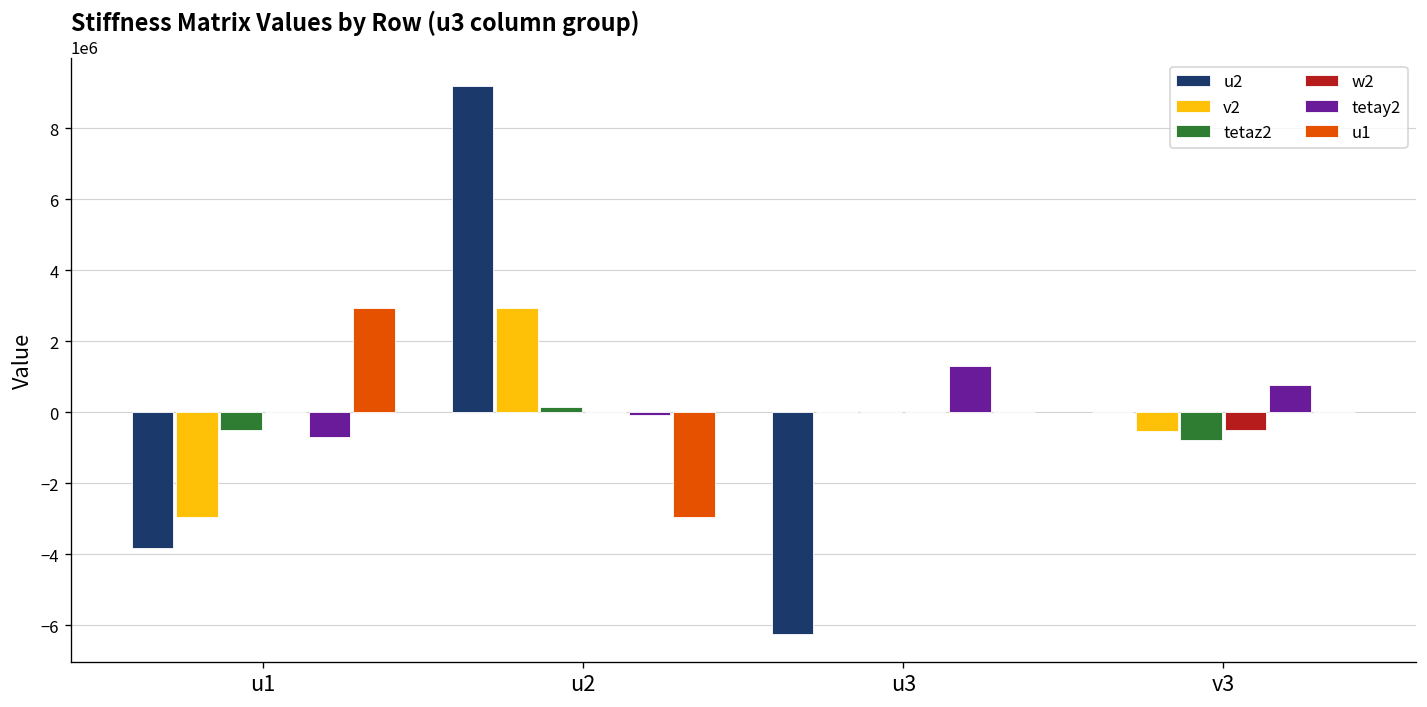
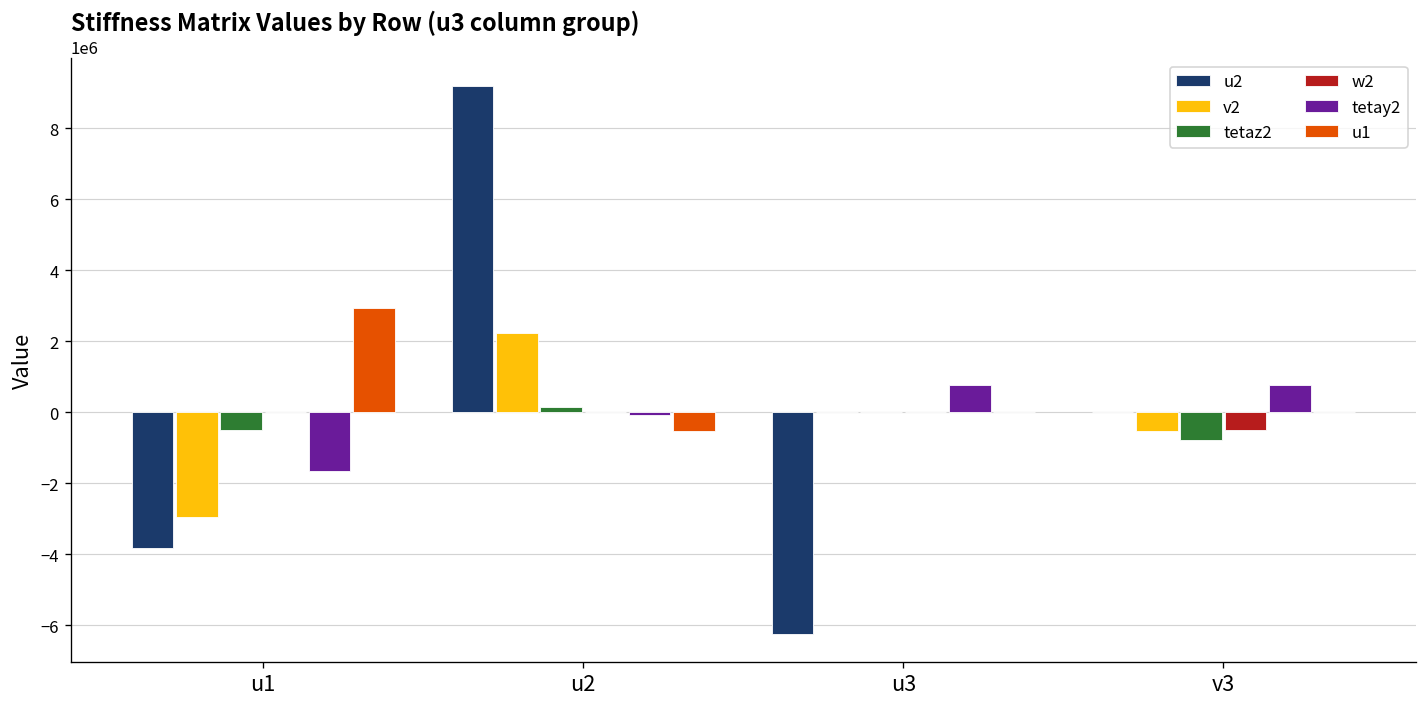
  {
    "u2": {
      "u1": -3800000,
      "u2": 9200000,
      "u3": -6300000,
      "v3": 0
    },
    "v2": {
      "u1": -2900000,
-     "u2": 2900000,
+     "u2": 2200000,
      "u3": 0,
      "v3": -500000
    },
    "tetaz2": {
      "u1": -500000,
      "u2": 100000,
      "u3": 0,
      "v3": -800000
    },
    "w2": {
      "u1": 0,
      "u2": 0,
      "u3": 0,
      "v3": -500000
    },
    "tetay2": {
-     "u1": -700000,
+     "u1": -1700000,
      "u2": -100000,
-     "u3": 1300000,
+     "u3": 800000,
      "v3": 800000
    },
    "u1": {
      "u1": 2900000,
-     "u2": -2900000,
+     "u2": -500000,
      "u3": 0,
      "v3": 0
    }
  }
